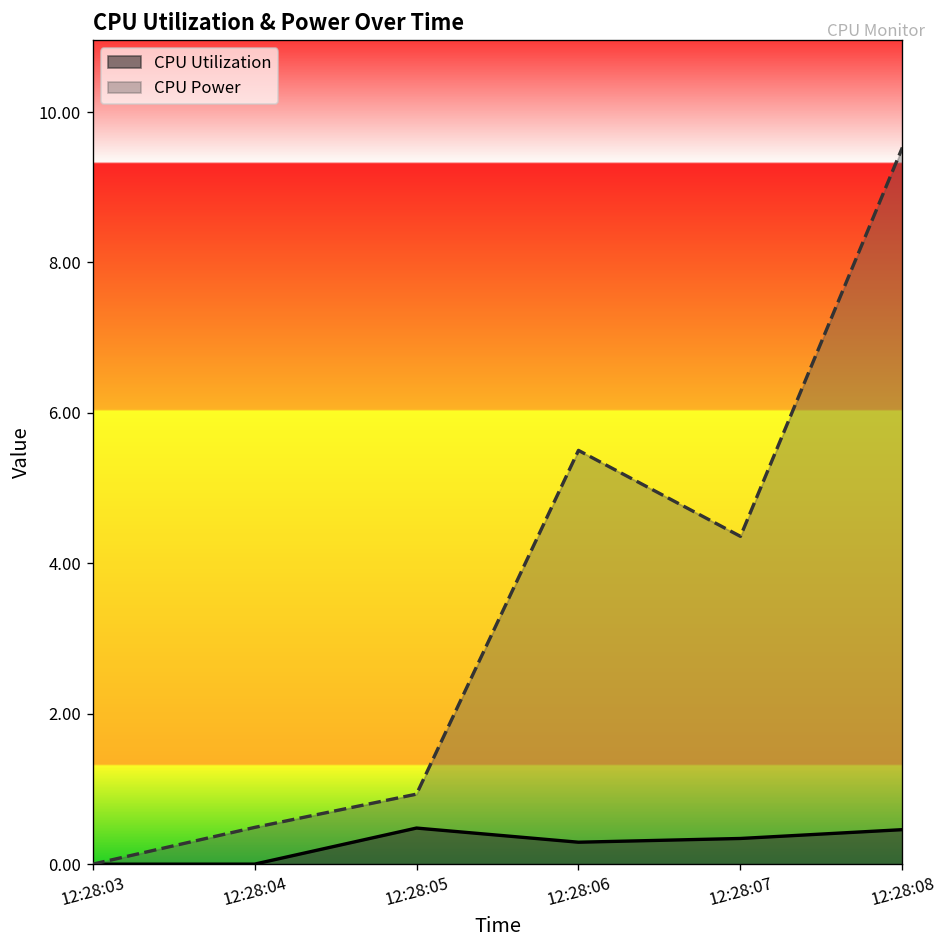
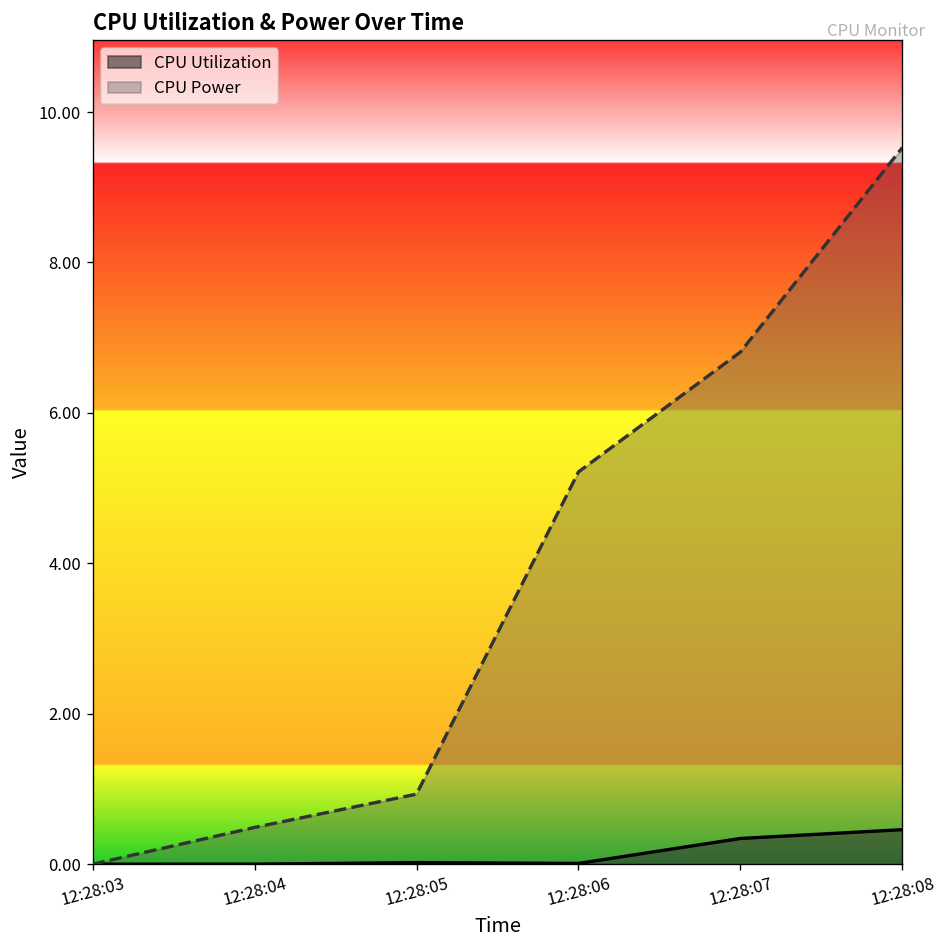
  {
    "CPU Utilization": {
      "12:28:04": 0.0,
-     "12:28:05": 0.5,
-     "12:28:06": 0.3,
+     "12:28:05": 0.0,
+     "12:28:06": 0.0,
      "12:28:07": 0.3,
      "12:28:08": 0.5
    },
    "CPU Power": {
      "12:28:04": 0.5,
      "12:28:05": 0.9,
-     "12:28:06": 5.5,
-     "12:28:07": 4.4,
+     "12:28:06": 5.2,
+     "12:28:07": 6.8,
      "12:28:08": 9.5
    }
  }
